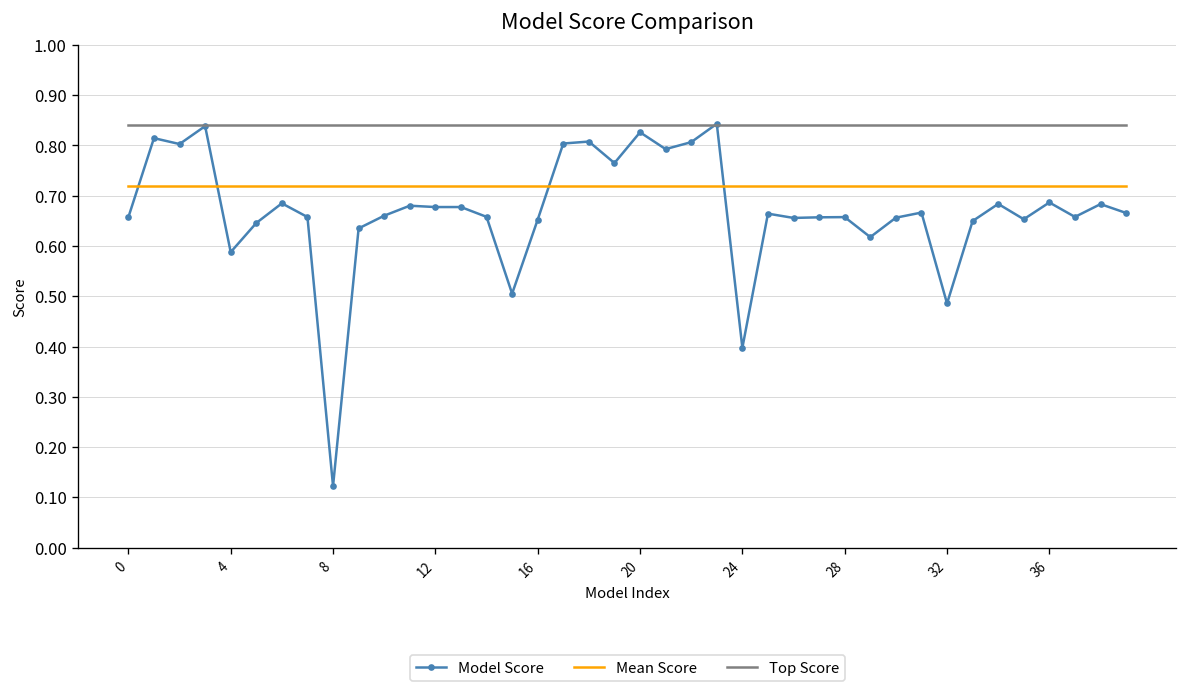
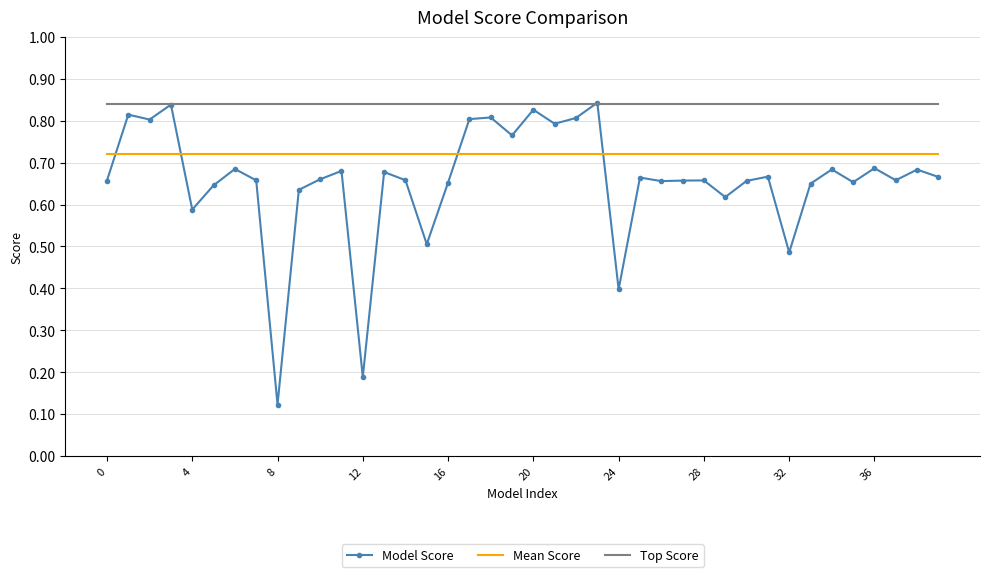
  {
    "Model Score": {
      "0": 0.66,
      "4": 0.59,
      "8": 0.12,
-     "12": 0.68,
+     "12": 0.19,
      "16": 0.65,
      "20": 0.83,
      "24": 0.40,
      "28": 0.66,
      "32": 0.49,
      "36": 0.69
    },
    "Mean Score": {
      "0": 0.72,
      "4": 0.72,
      "8": 0.72,
      "12": 0.72,
      "16": 0.72,
      "20": 0.72,
      "24": 0.72,
      "28": 0.72,
      "32": 0.72,
      "36": 0.72
    },
    "Top Score": {
      "0": 0.84,
      "4": 0.84,
      "8": 0.84,
      "12": 0.84,
      "16": 0.84,
      "20": 0.84,
      "24": 0.84,
      "28": 0.84,
      "32": 0.84,
      "36": 0.84
    }
  }
